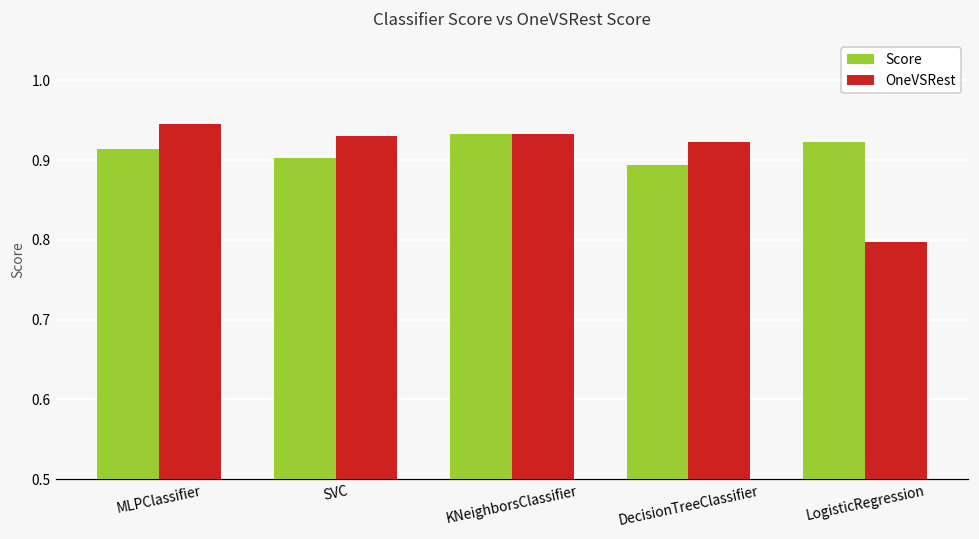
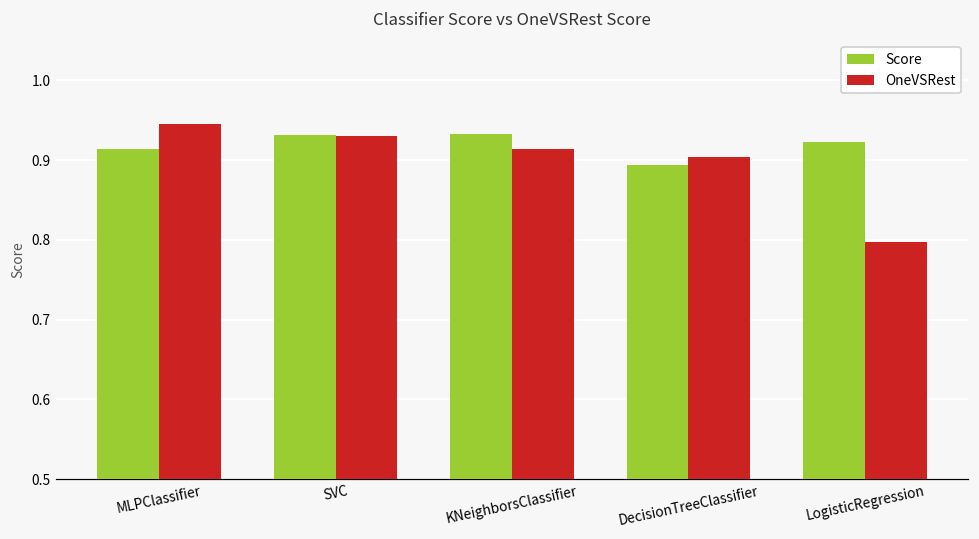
  {
    "Score": {
      "MLPClassifier": 0.91,
-     "SVC": 0.90,
+     "SVC": 0.93,
      "KNeighborsClassifier": 0.93,
      "DecisionTreeClassifier": 0.89,
      "LogisticRegression": 0.92
    },
    "OneVSRest": {
      "MLPClassifier": 0.94,
      "SVC": 0.93,
-     "KNeighborsClassifier": 0.93,
-     "DecisionTreeClassifier": 0.92,
+     "KNeighborsClassifier": 0.91,
+     "DecisionTreeClassifier": 0.90,
      "LogisticRegression": 0.80
    }
  }
